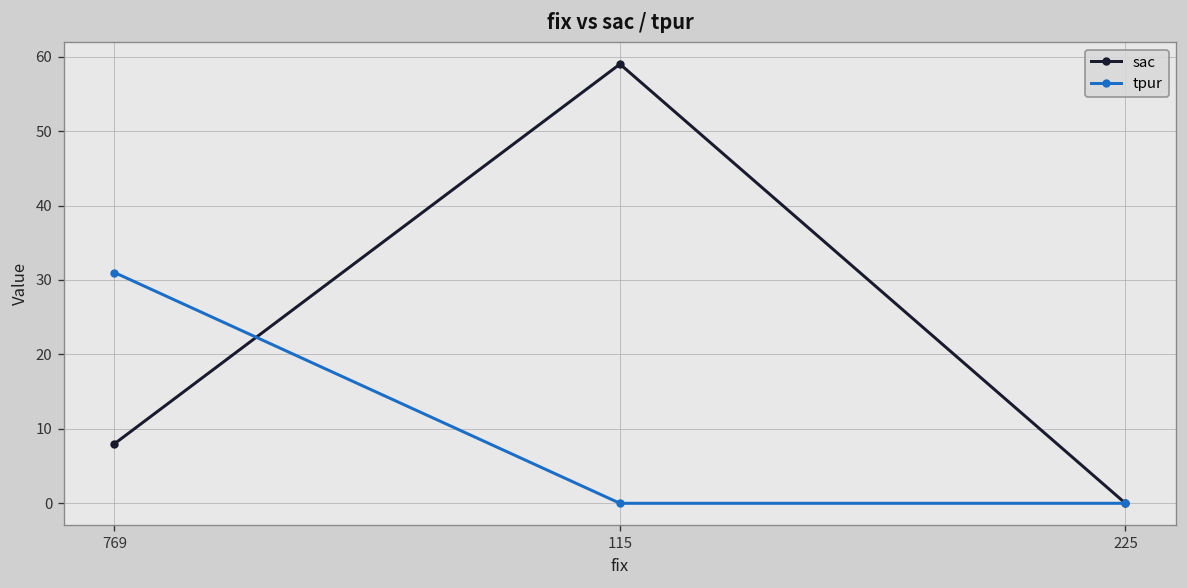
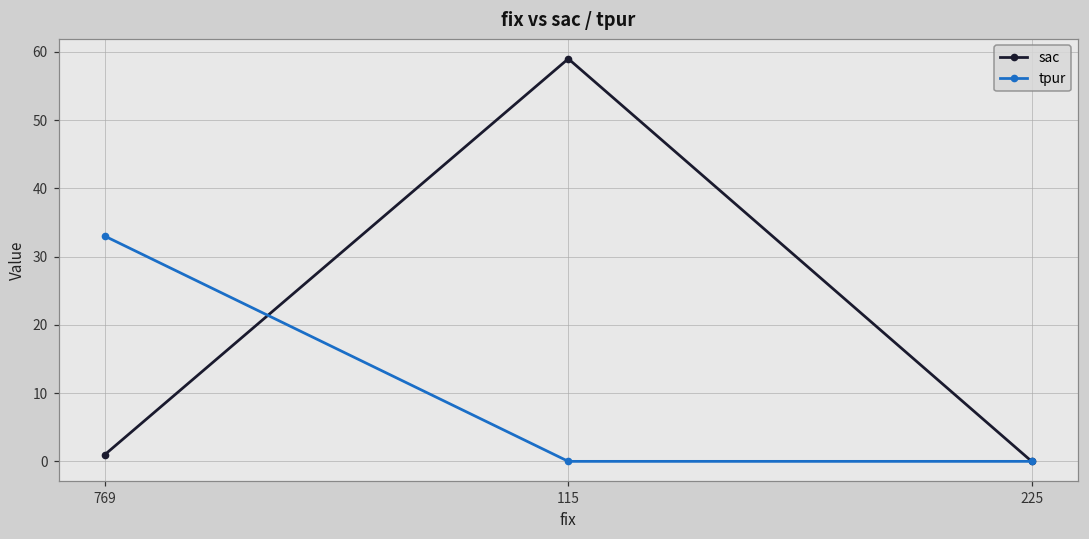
  {
    "sac": {
-     "769": 8,
+     "769": 1,
      "115": 59
    },
    "tpur": {
-     "769": 31,
+     "769": 33,
      "115": 0
    }
  }
